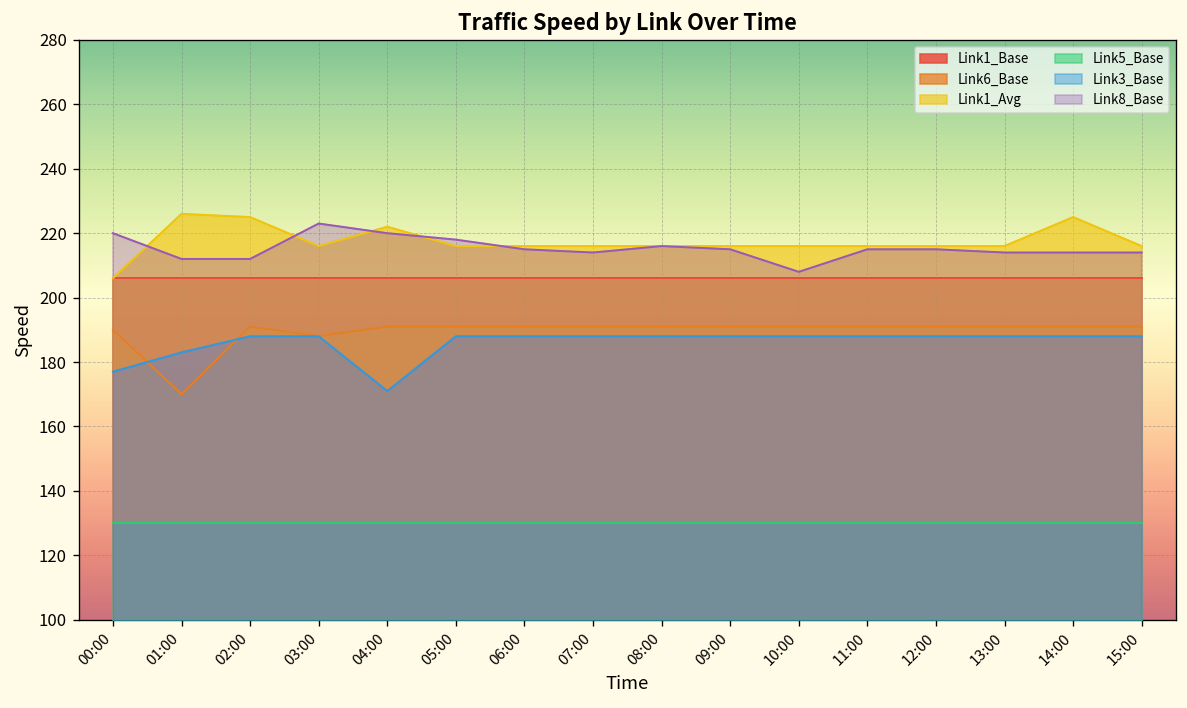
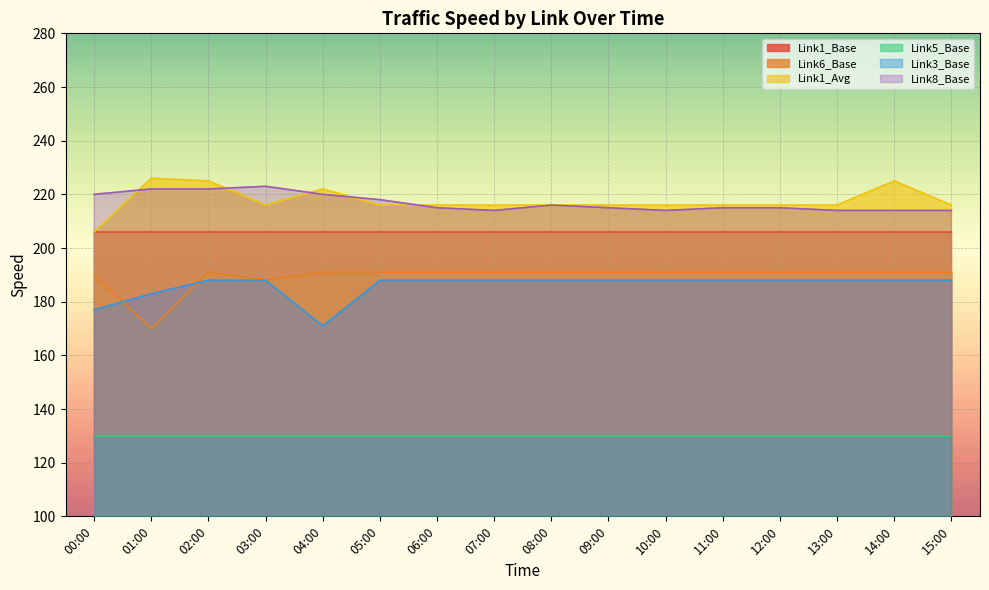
  {
    "Link1_Avg": {
      "01:00": 226,
      "02:00": 225,
      "03:00": 216,
      "04:00": 222,
      "05:00": 216,
      "06:00": 216,
      "07:00": 216,
      "09:00": 216,
      "10:00": 216,
      "11:00": 216,
      "12:00": 216,
      "13:00": 216,
      "14:00": 225,
      "15:00": 216
    },
    "Link5_Base": {
      "00:00": 130,
      "01:00": 130,
      "02:00": 130,
      "03:00": 130,
      "04:00": 130,
      "05:00": 130,
      "06:00": 130,
      "07:00": 130,
      "08:00": 130,
      "09:00": 130,
      "10:00": 130,
      "11:00": 130,
      "12:00": 130,
      "13:00": 130,
      "14:00": 130,
      "15:00": 130
    },
    "Link3_Base": {
      "00:00": 177,
      "01:00": 183,
      "02:00": 188,
      "04:00": 171,
      "05:00": 188,
      "06:00": 188,
      "07:00": 188,
      "08:00": 188,
      "09:00": 188,
      "10:00": 188,
      "11:00": 188,
      "12:00": 188,
      "13:00": 188,
      "14:00": 188,
      "15:00": 188
    },
    "Link8_Base": {
      "00:00": 220,
-     "01:00": 212,
-     "02:00": 212,
+     "01:00": 222,
+     "02:00": 222,
      "03:00": 223,
      "04:00": 220,
      "05:00": 218,
      "06:00": 215,
      "07:00": 214,
      "09:00": 215,
-     "10:00": 208,
+     "10:00": 214,
      "11:00": 215,
      "12:00": 215,
      "13:00": 214,
      "14:00": 214,
      "15:00": 214
    }
  }
